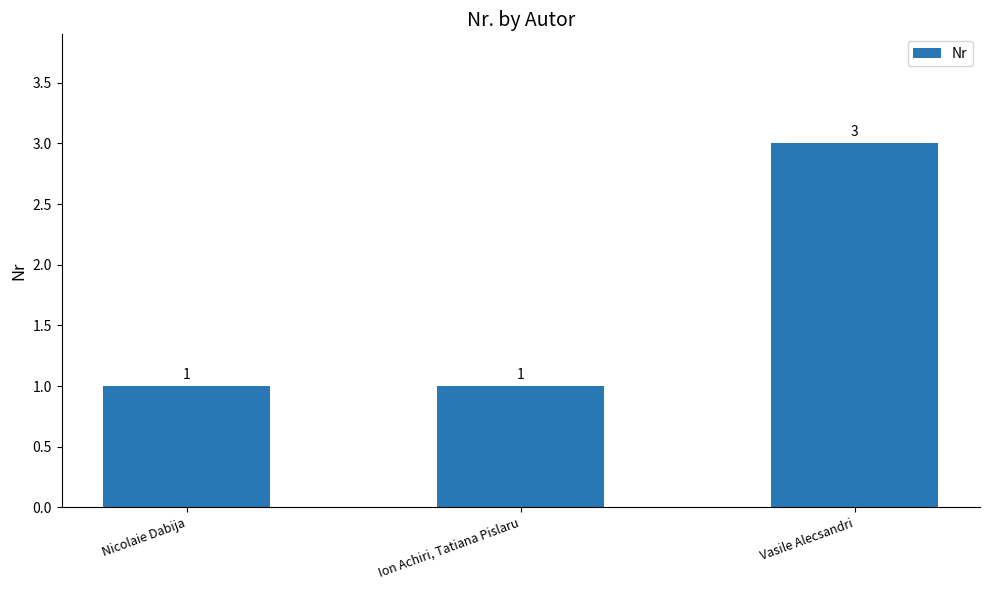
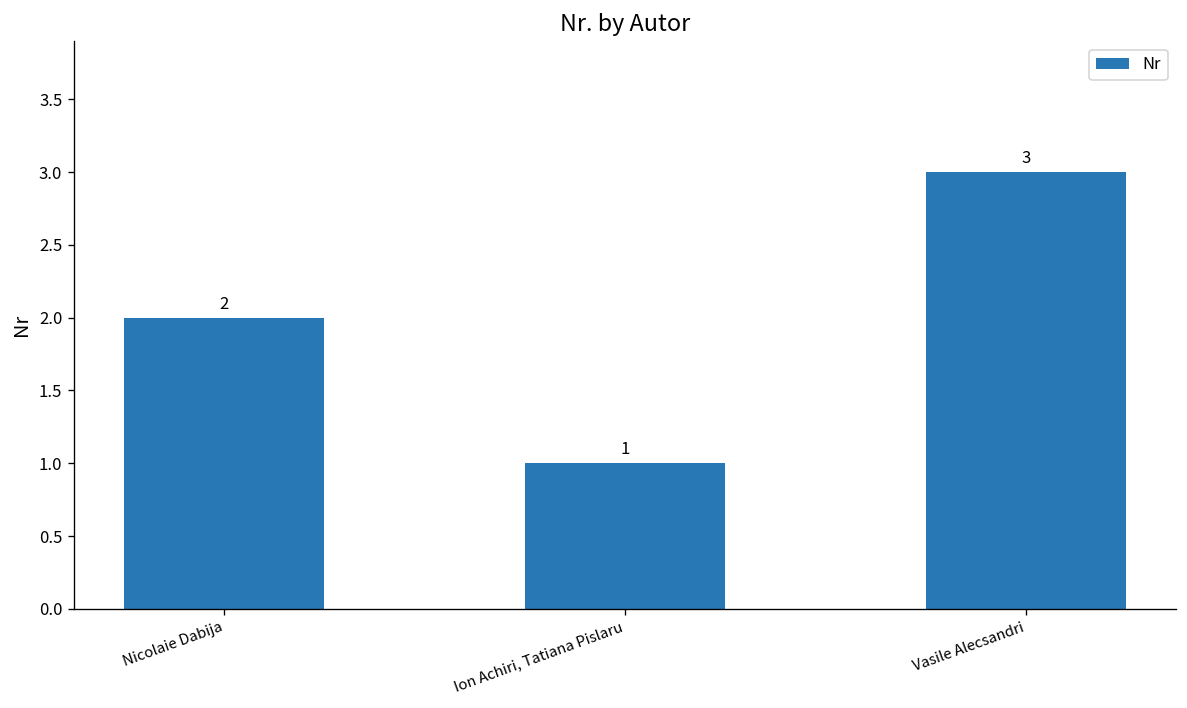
  {
-   "Nicolaie Dabija": 1,
+   "Nicolaie Dabija": 2,
    "Ion Achiri, Tatiana Pislaru": 1,
    "Vasile Alecsandri": 3
  }
